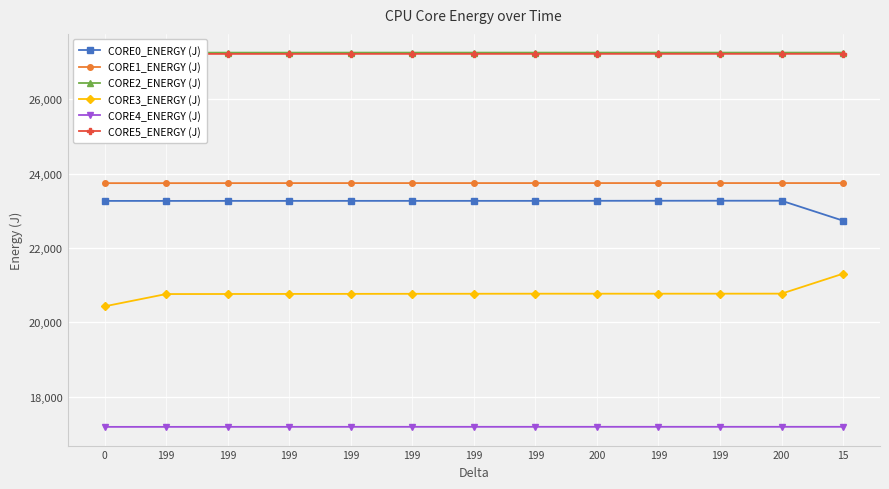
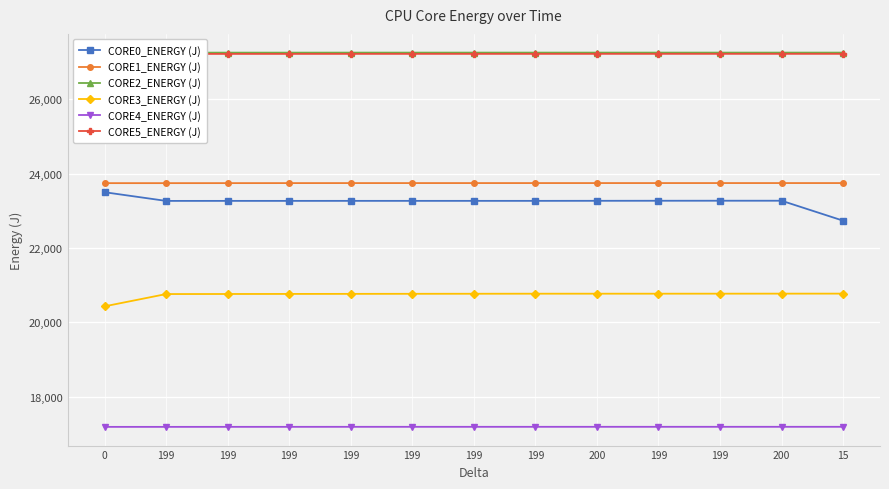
  {
    "CORE0_ENERGY (J)": {
-     "0": "23,300",
+     "0": "23,500",
      "15": "22,700"
    },
    "CORE3_ENERGY (J)": {
      "0": "20,400",
-     "15": "21,300"
+     "15": "20,800"
    },
    "CORE4_ENERGY (J)": {
      "0": "17,200",
      "15": "17,200"
    }
  }
